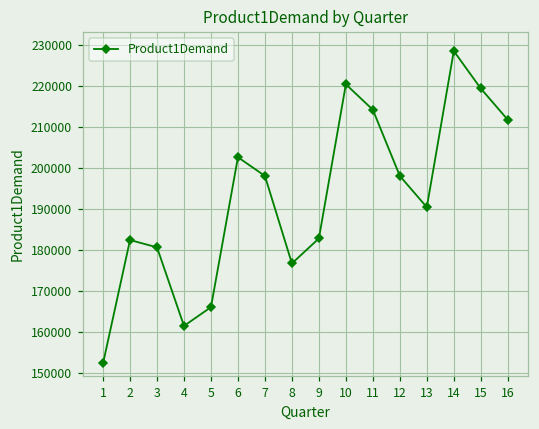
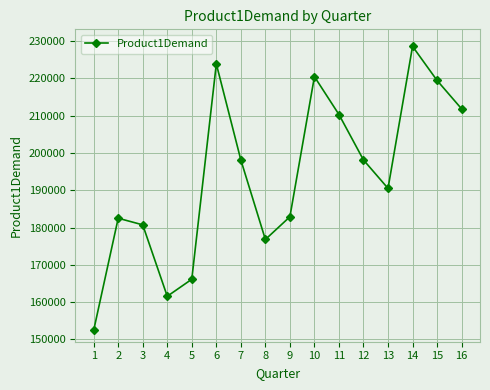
  {
    "1": 152000,
    "2": 182000,
    "3": 181000,
    "4": 162000,
    "5": 166000,
-   "6": 203000,
+   "6": 224000,
    "7": 198000,
    "8": 177000,
    "9": 183000,
    "10": 220000,
-   "11": 214000,
+   "11": 210000,
    "12": 198000,
    "13": 191000,
    "14": 229000,
    "15": 219000,
    "16": 212000
  }
